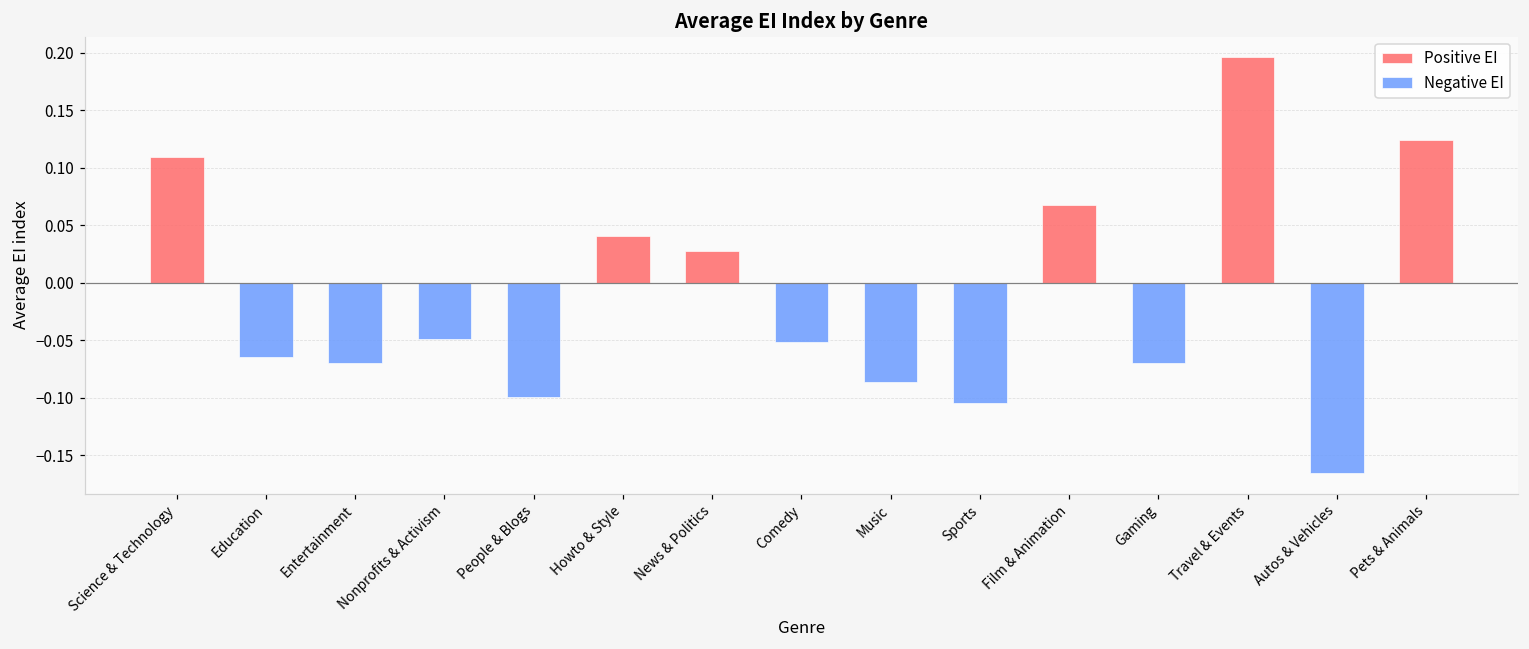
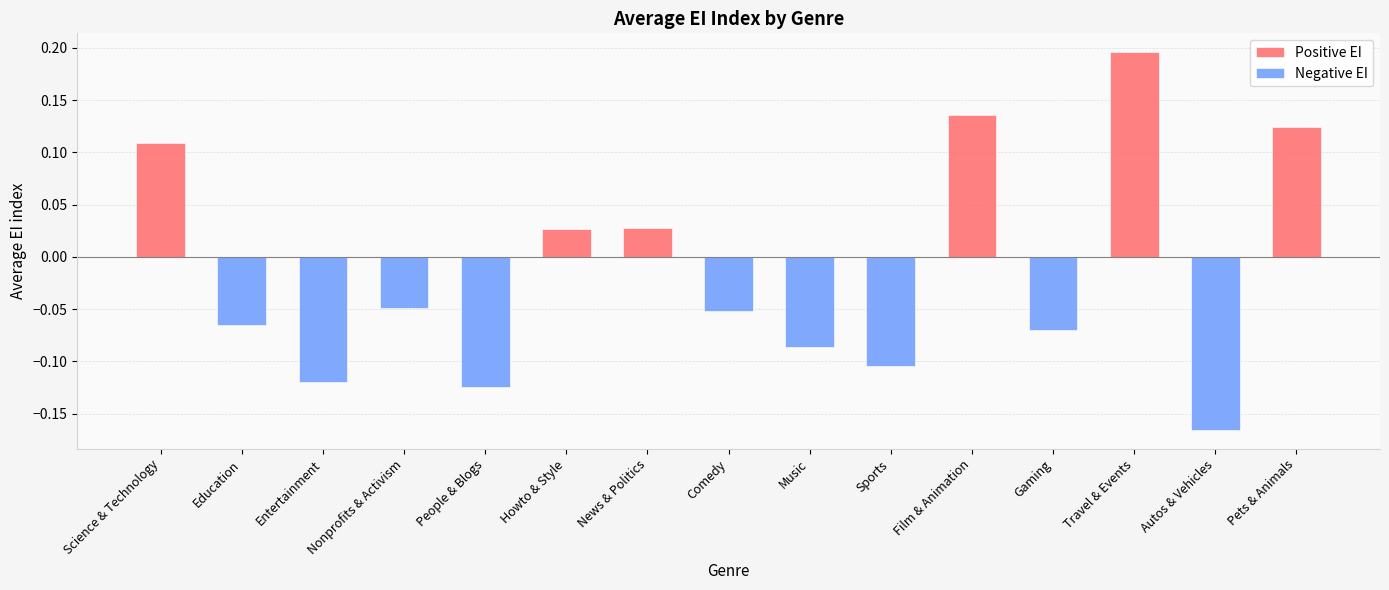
  {
    "Positive EI": {
      "Science & Technology": 0.109,
      "Education": 0.000,
      "Entertainment": 0.000,
      "Nonprofits & Activism": 0.000,
      "People & Blogs": 0.000,
-     "Howto & Style": 0.041,
+     "Howto & Style": 0.027,
      "News & Politics": 0.028,
      "Comedy": 0.000,
      "Music": 0.000,
      "Sports": 0.000,
-     "Film & Animation": 0.068,
+     "Film & Animation": 0.136,
      "Gaming": 0.000,
      "Travel & Events": 0.196,
      "Autos & Vehicles": 0.000,
      "Pets & Animals": 0.124
    },
    "Negative EI": {
      "Science & Technology": 0.000,
      "Education": -0.065,
-     "Entertainment": -0.070,
+     "Entertainment": -0.119,
      "Nonprofits & Activism": -0.049,
-     "People & Blogs": -0.100,
+     "People & Blogs": -0.125,
      "Howto & Style": 0.000,
      "News & Politics": 0.000,
      "Comedy": -0.051,
      "Music": -0.087,
      "Sports": -0.104,
      "Film & Animation": 0.000,
      "Gaming": -0.070,
      "Travel & Events": 0.000,
      "Autos & Vehicles": -0.165,
      "Pets & Animals": 0.000
    }
  }
